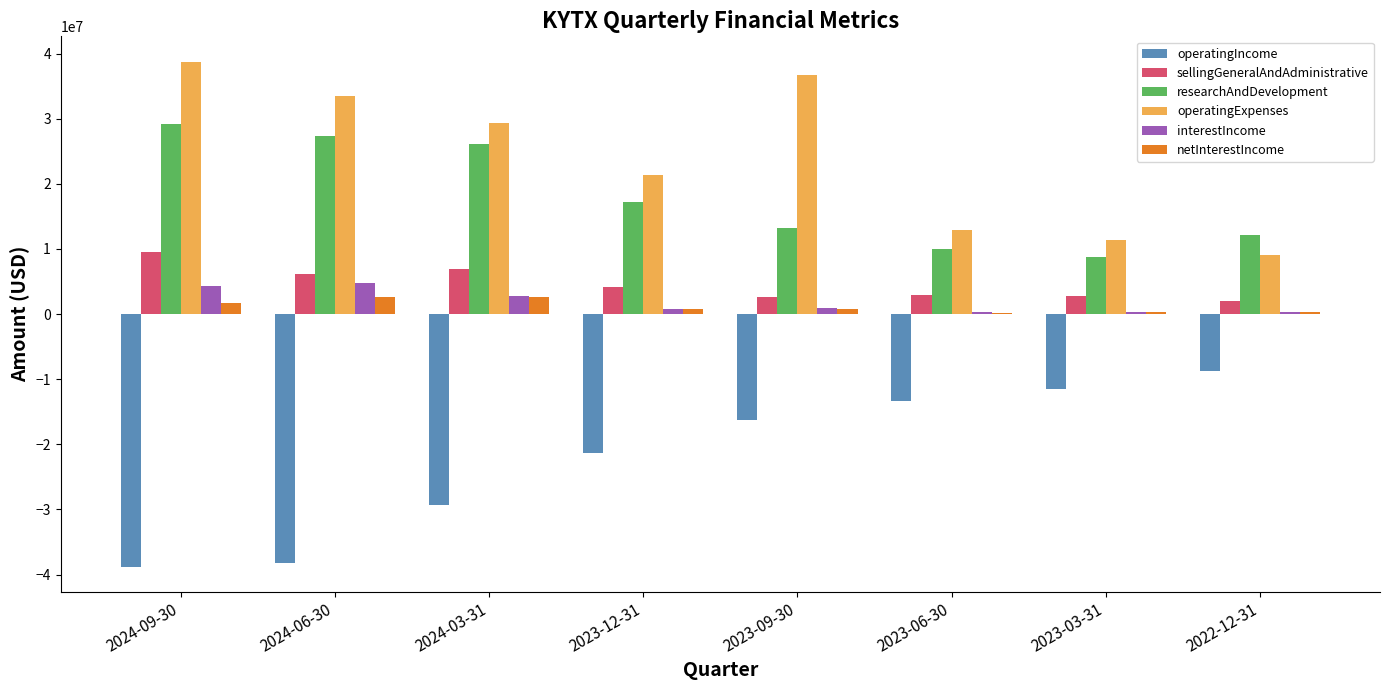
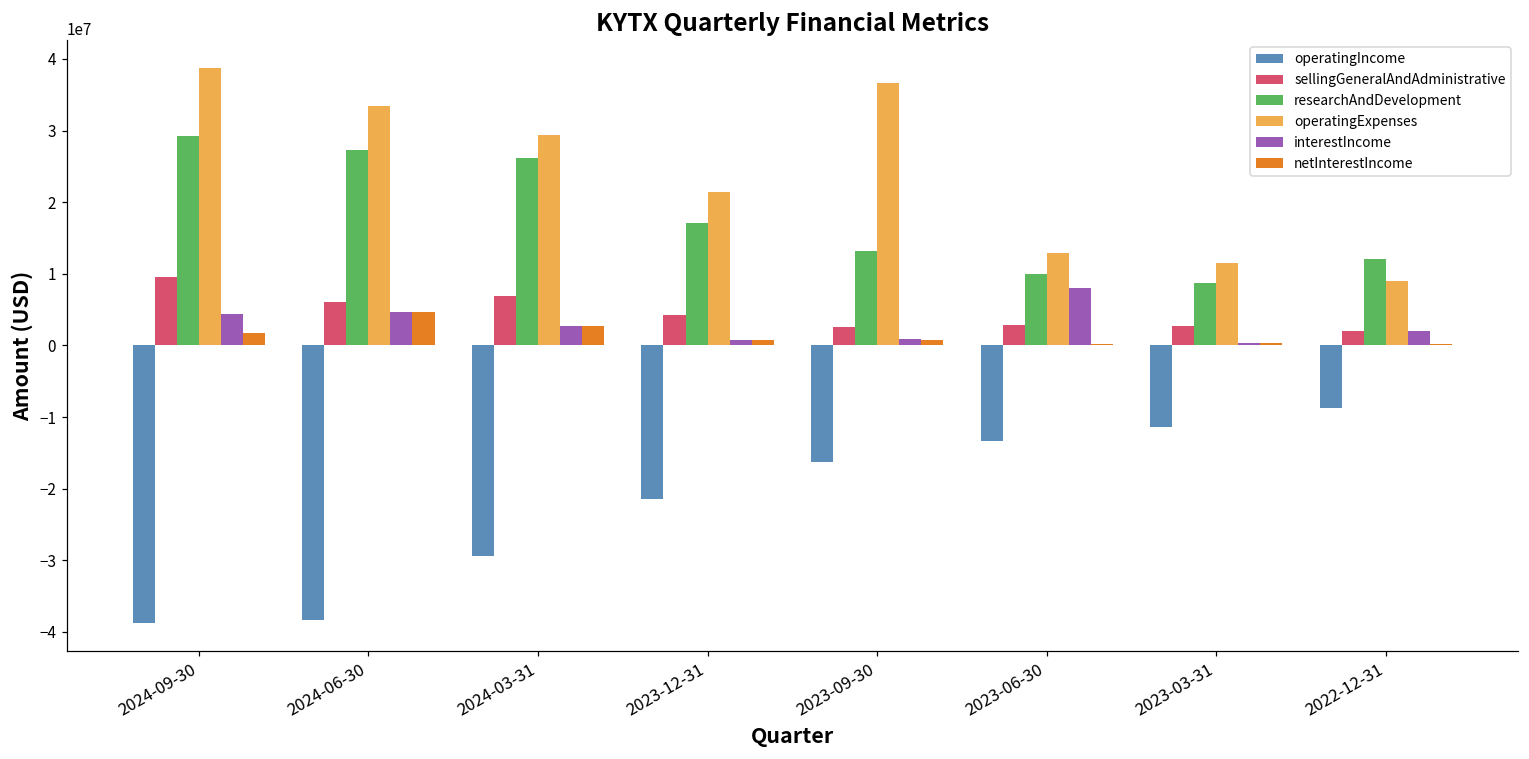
  {
    "operatingIncome": {
      "2024-09-30": -39000000,
      "2024-06-30": -38000000,
      "2024-03-31": -29000000,
      "2023-12-31": -21000000,
      "2023-09-30": -16000000,
      "2023-06-30": -13000000,
      "2023-03-31": -11000000,
      "2022-12-31": -9000000
    },
    "sellingGeneralAndAdministrative": {
      "2024-09-30": 10000000,
      "2024-06-30": 6000000,
      "2024-03-31": 7000000,
      "2023-12-31": 4000000,
      "2023-09-30": 3000000,
      "2023-06-30": 3000000,
      "2023-03-31": 3000000,
      "2022-12-31": 2000000
    },
    "researchAndDevelopment": {
      "2024-09-30": 29000000,
      "2024-06-30": 27000000,
      "2024-03-31": 26000000,
      "2023-12-31": 17000000,
      "2023-09-30": 13000000,
      "2023-06-30": 10000000,
      "2023-03-31": 9000000,
      "2022-12-31": 12000000
    },
    "operatingExpenses": {
      "2024-09-30": 39000000,
      "2024-06-30": 33000000,
      "2024-03-31": 29000000,
      "2023-12-31": 21000000,
      "2023-09-30": 37000000,
      "2023-06-30": 13000000,
      "2023-03-31": 11000000,
      "2022-12-31": 9000000
    },
    "interestIncome": {
      "2024-09-30": 4000000,
      "2024-06-30": 5000000,
      "2024-03-31": 3000000,
      "2023-12-31": 1000000,
      "2023-09-30": 1000000,
-     "2023-06-30": 0,
-     "2022-12-31": 0
+     "2023-06-30": 8000000,
+     "2022-12-31": 2000000
    },
    "netInterestIncome": {
      "2024-09-30": 2000000,
-     "2024-06-30": 3000000,
+     "2024-06-30": 5000000,
      "2024-03-31": 3000000,
      "2023-12-31": 1000000,
      "2023-09-30": 1000000
    }
  }
